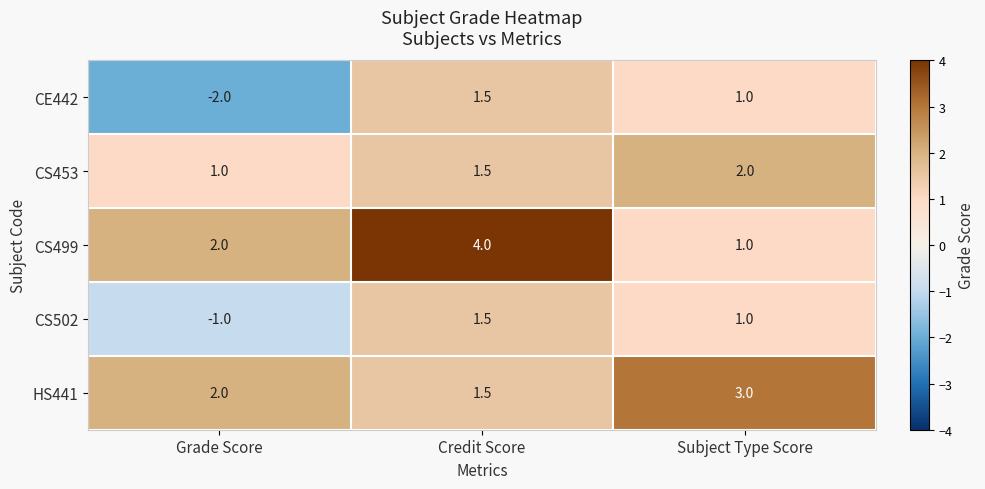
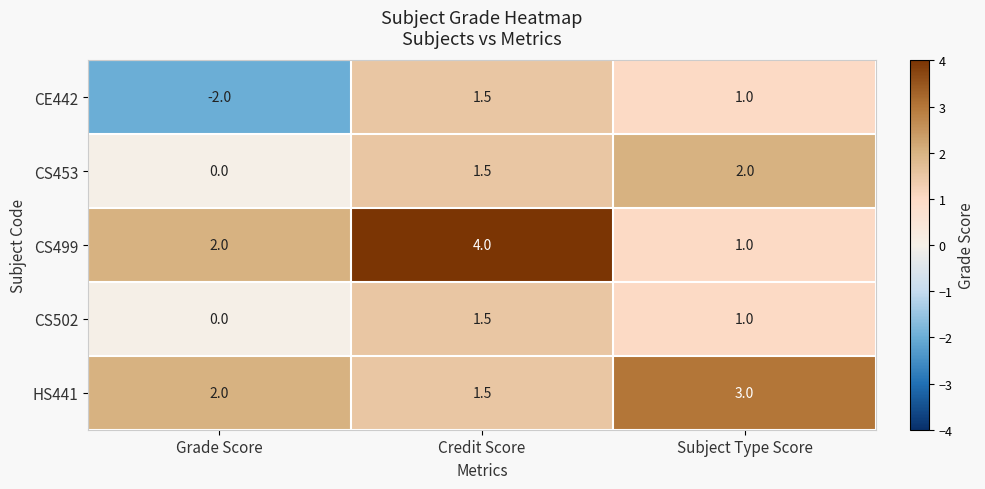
  {
    "CE442": {
      "Grade Score": -2.0,
      "Credit Score": 1.5,
      "Subject Type Score": 1.0
    },
    "CS453": {
-     "Grade Score": 1.0,
+     "Grade Score": 0.0,
      "Credit Score": 1.5,
      "Subject Type Score": 2.0
    },
    "CS499": {
      "Grade Score": 2.0,
      "Credit Score": 4.0,
      "Subject Type Score": 1.0
    },
    "CS502": {
-     "Grade Score": -1.0,
+     "Grade Score": 0.0,
      "Credit Score": 1.5,
      "Subject Type Score": 1.0
    },
    "HS441": {
      "Grade Score": 2.0,
      "Credit Score": 1.5,
      "Subject Type Score": 3.0
    }
  }
